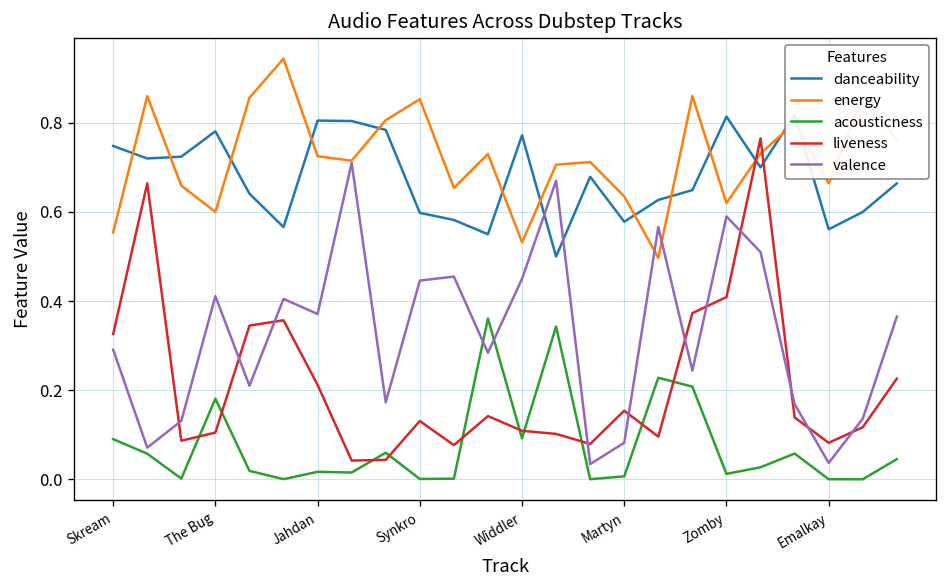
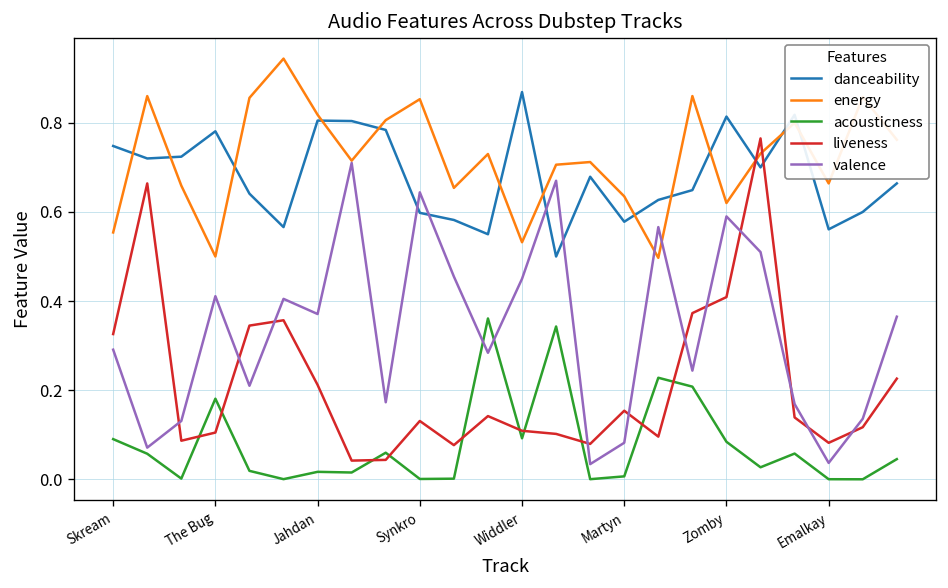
  {
    "danceability": {
      "Skream": 0.75,
      "The Bug": 0.78,
      "Jahdan": 0.81,
      "Synkro": 0.60,
-     "Widdler": 0.77,
+     "Widdler": 0.87,
      "Martyn": 0.58,
      "Zomby": 0.81,
      "Emalkay": 0.56
    },
    "energy": {
      "Skream": 0.55,
-     "The Bug": 0.6,
-     "Jahdan": 0.73,
+     "The Bug": 0.5,
+     "Jahdan": 0.82,
      "Synkro": 0.85,
      "Widdler": 0.53,
      "Martyn": 0.64,
      "Zomby": 0.62
    },
    "acousticness": {
      "Skream": 0.09,
      "The Bug": 0.18,
      "Jahdan": 0.02,
      "Synkro": 0.00,
      "Widdler": 0.09,
      "Martyn": 0.01,
-     "Zomby": 0.01,
+     "Zomby": 0.08,
      "Emalkay": 0.00
    },
    "liveness": {
      "Skream": 0.33,
      "The Bug": 0.11,
      "Jahdan": 0.21,
      "Synkro": 0.13,
      "Widdler": 0.11,
      "Martyn": 0.15,
      "Zomby": 0.41,
      "Emalkay": 0.08
    },
    "valence": {
      "Skream": 0.29,
      "The Bug": 0.41,
      "Jahdan": 0.37,
-     "Synkro": 0.45,
+     "Synkro": 0.64,
      "Widdler": 0.45,
      "Martyn": 0.08,
      "Zomby": 0.59,
      "Emalkay": 0.04
    }
  }
